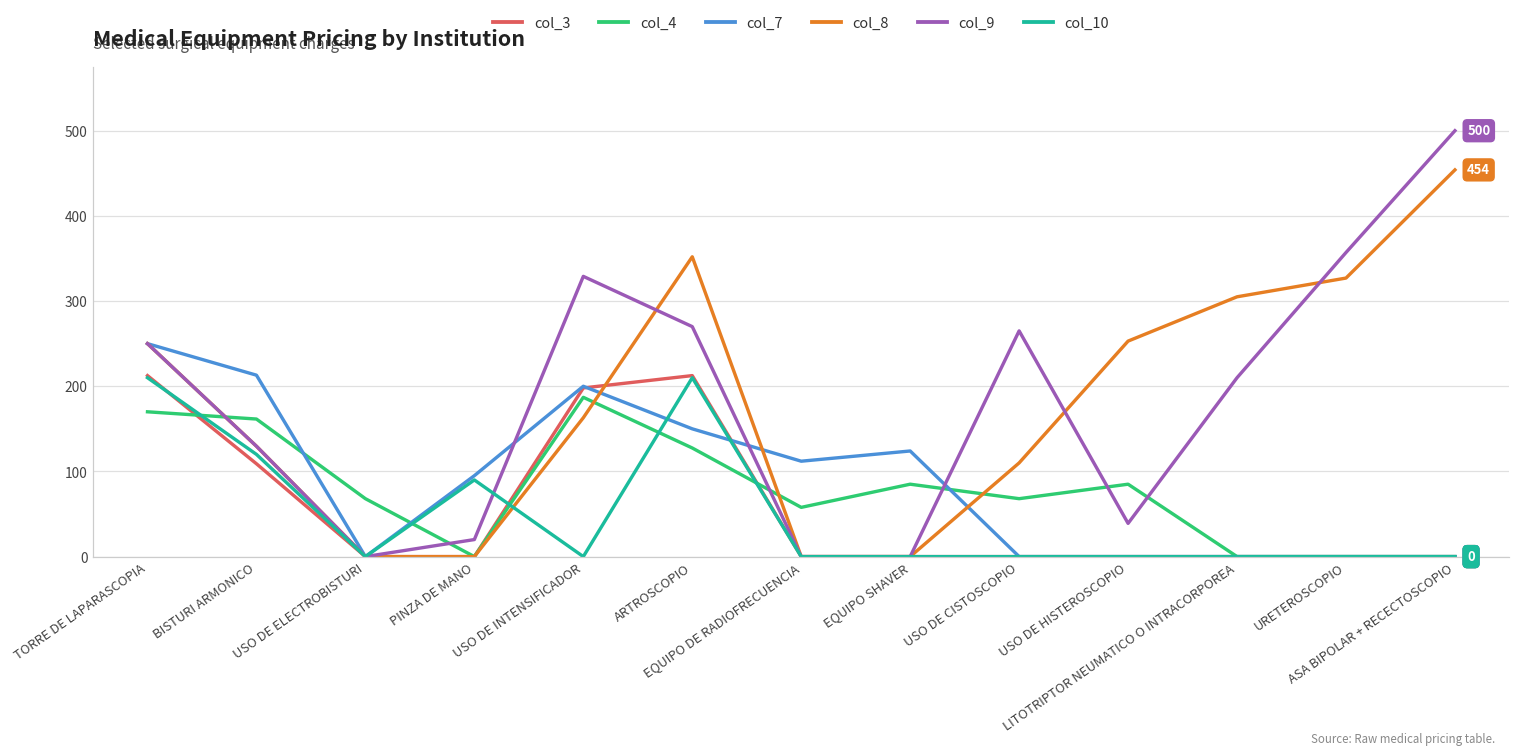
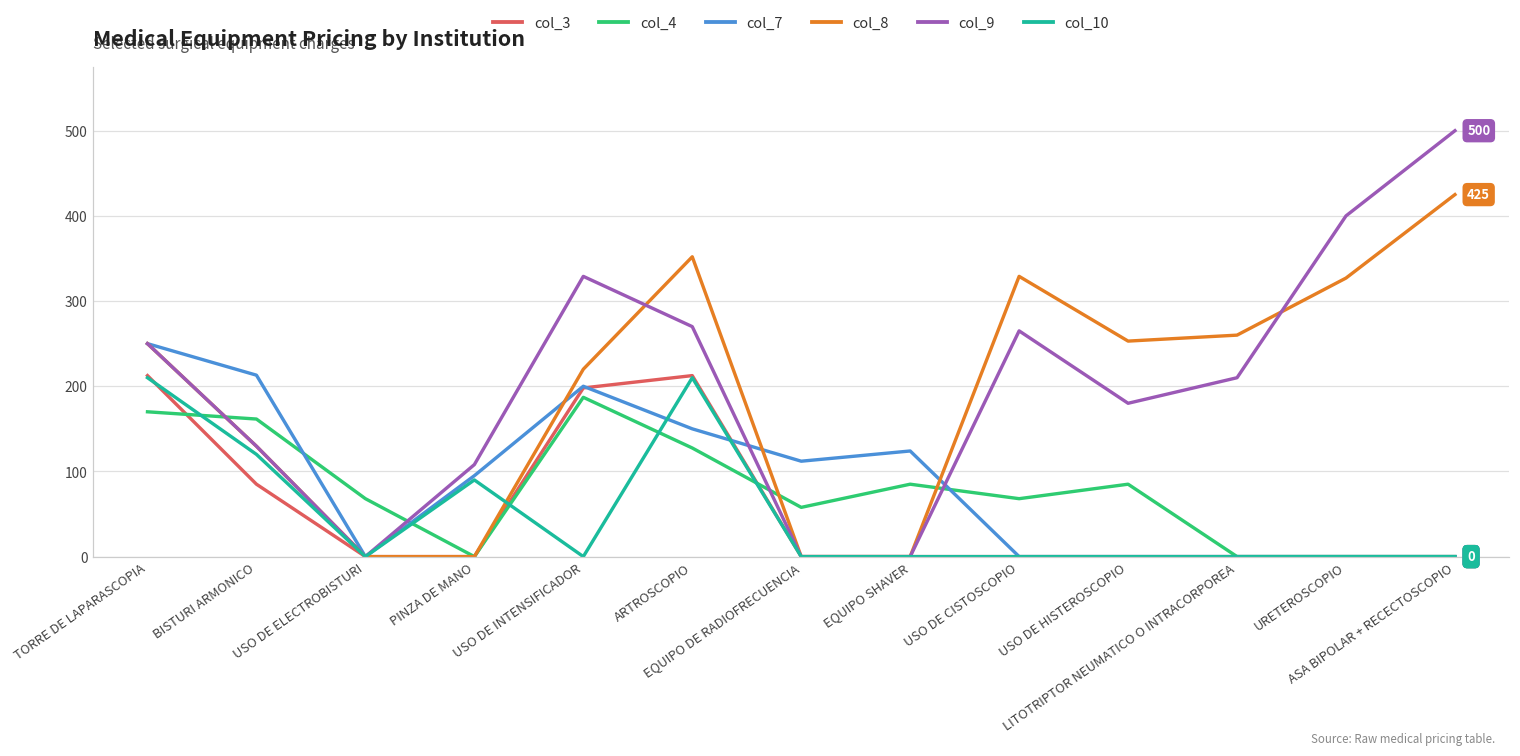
  {
    "col_3": {
-     "BISTURI ARMONICO": 110
+     "BISTURI ARMONICO": 90
    },
    "col_7": {
      "BISTURI ARMONICO": 210,
      "PINZA DE MANO": 100,
      "ARTROSCOPIO": 150,
      "EQUIPO DE RADIOFRECUENCIA": 110,
      "EQUIPO SHAVER": 120
    },
    "col_8": {
-     "USO DE INTENSIFICADOR": 160,
-     "USO DE CISTOSCOPIO": 110,
-     "LITOTRIPTOR NEUMATICO O INTRACORPOREA": 310,
-     "ASA BIPOLAR + RECECTOSCOPIO": 454
+     "USO DE INTENSIFICADOR": 220,
+     "USO DE CISTOSCOPIO": 330,
+     "LITOTRIPTOR NEUMATICO O INTRACORPOREA": 260,
+     "ASA BIPOLAR + RECECTOSCOPIO": 425
    },
    "col_9": {
-     "PINZA DE MANO": 20,
+     "PINZA DE MANO": 110,
      "USO DE INTENSIFICADOR": 330,
      "ARTROSCOPIO": 270,
      "USO DE CISTOSCOPIO": 270,
-     "USO DE HISTEROSCOPIO": 40,
+     "USO DE HISTEROSCOPIO": 180,
      "LITOTRIPTOR NEUMATICO O INTRACORPOREA": 210,
-     "URETEROSCOPIO": 360
+     "URETEROSCOPIO": 400
    }
  }
